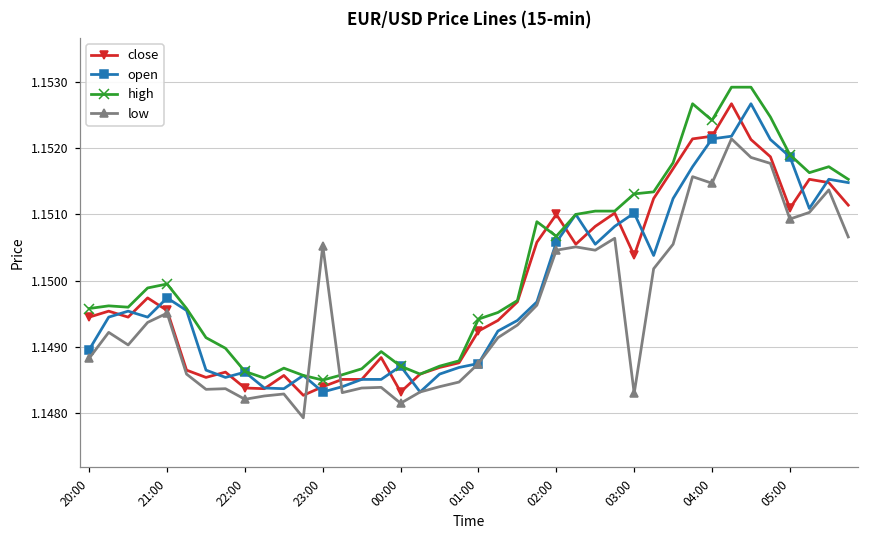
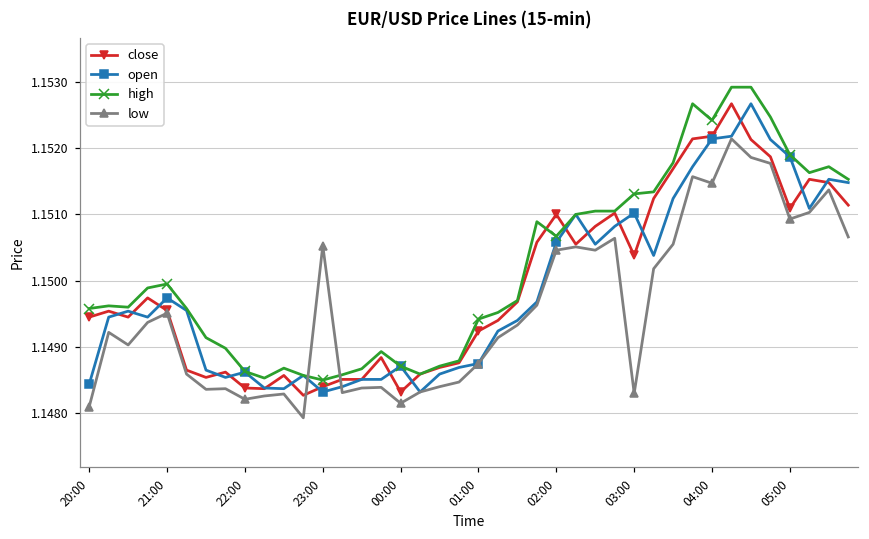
  {
    "close": {
      "20:00": 1.1495,
      "22:00": 1.1484,
      "23:00": 1.1484,
      "00:00": 1.1483,
      "01:00": 1.1492,
      "02:00": 1.1510,
      "03:00": 1.1504,
      "05:00": 1.1511
    },
    "open": {
-     "20:00": 1.1490,
+     "20:00": 1.1484,
      "21:00": 1.1497,
      "23:00": 1.1483,
      "02:00": 1.1506,
      "03:00": 1.1510
    },
    "high": {
      "20:00": 1.1496,
      "21:00": 1.1500,
      "23:00": 1.1485,
      "01:00": 1.1494,
      "02:00": 1.1507,
      "03:00": 1.1513,
      "04:00": 1.1524
    },
    "low": {
-     "20:00": 1.1488,
+     "20:00": 1.1481,
      "22:00": 1.1482,
      "23:00": 1.1505,
      "00:00": 1.1482,
      "02:00": 1.1505,
      "03:00": 1.1483,
      "04:00": 1.1515,
      "05:00": 1.1509
    }
  }
